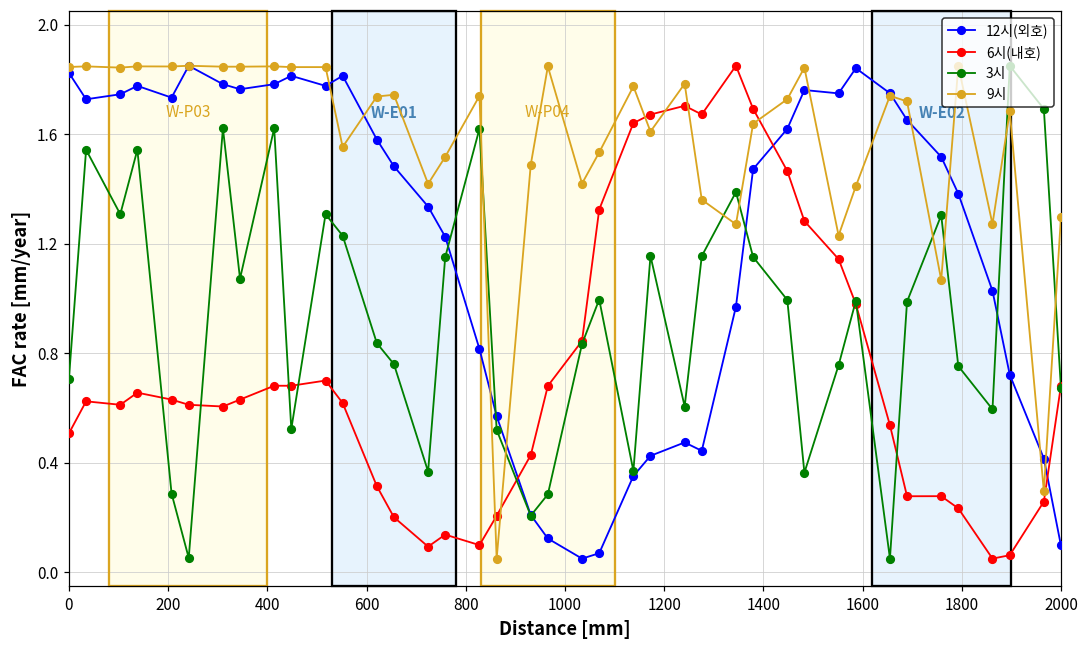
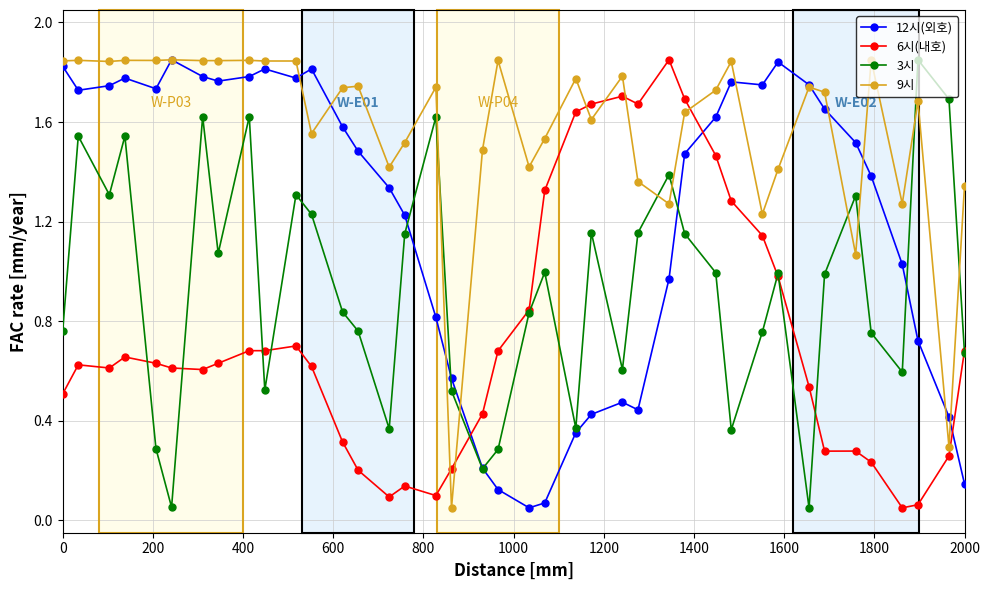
  {
    "12시(외호)": {
      "0": 1.82,
-     "2000": 0.10
+     "2000": 0.15
    },
    "6시(내호)": {
      "0": 0.51
    },
    "3시": {
-     "0": 0.71
+     "0": 0.76
    },
    "9시": {
      "0": 1.85,
-     "2000": 1.30
+     "2000": 1.34
    }
  }
